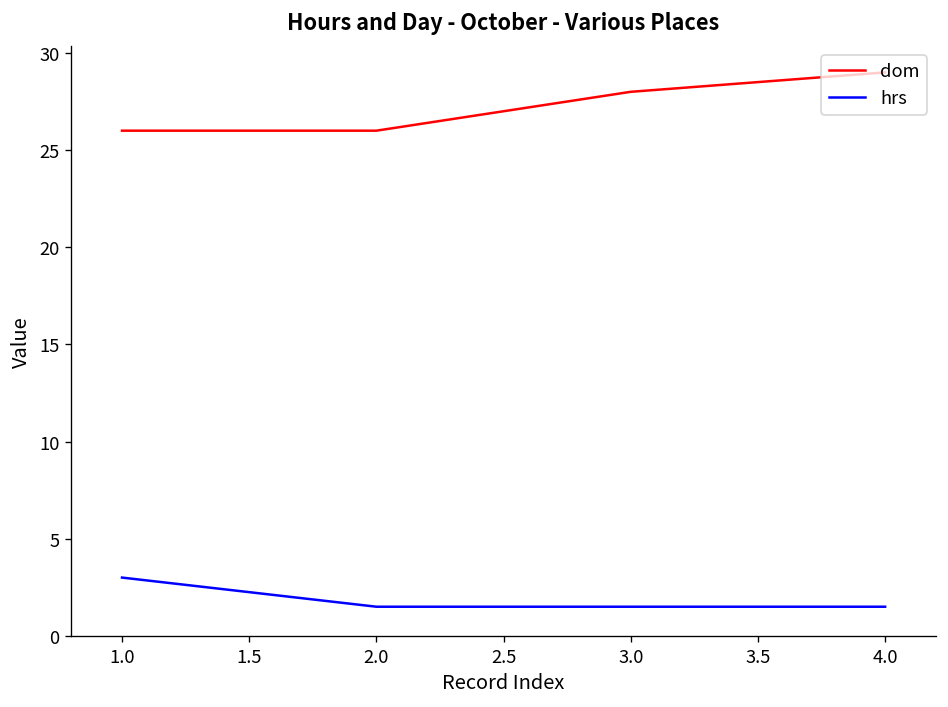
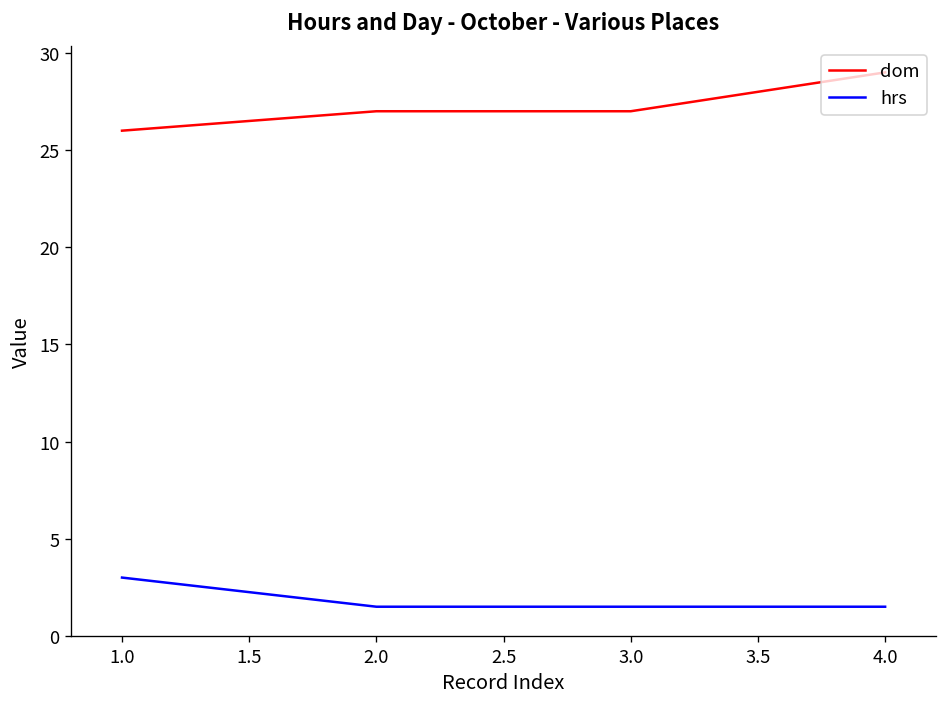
  {
    "dom": {
      "1.0": 26,
-     "2.0": 26,
-     "3.0": 28
+     "2.0": 27,
+     "3.0": 27
    },
    "hrs": {
      "1.0": 3,
      "2.0": 1.5,
      "3.0": 1.5,
      "4.0": 1.5
    }
  }
